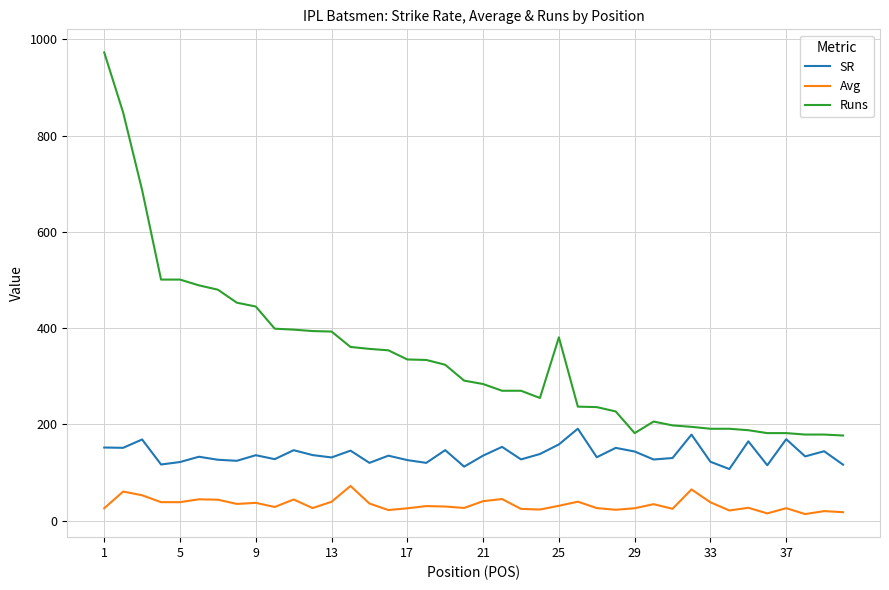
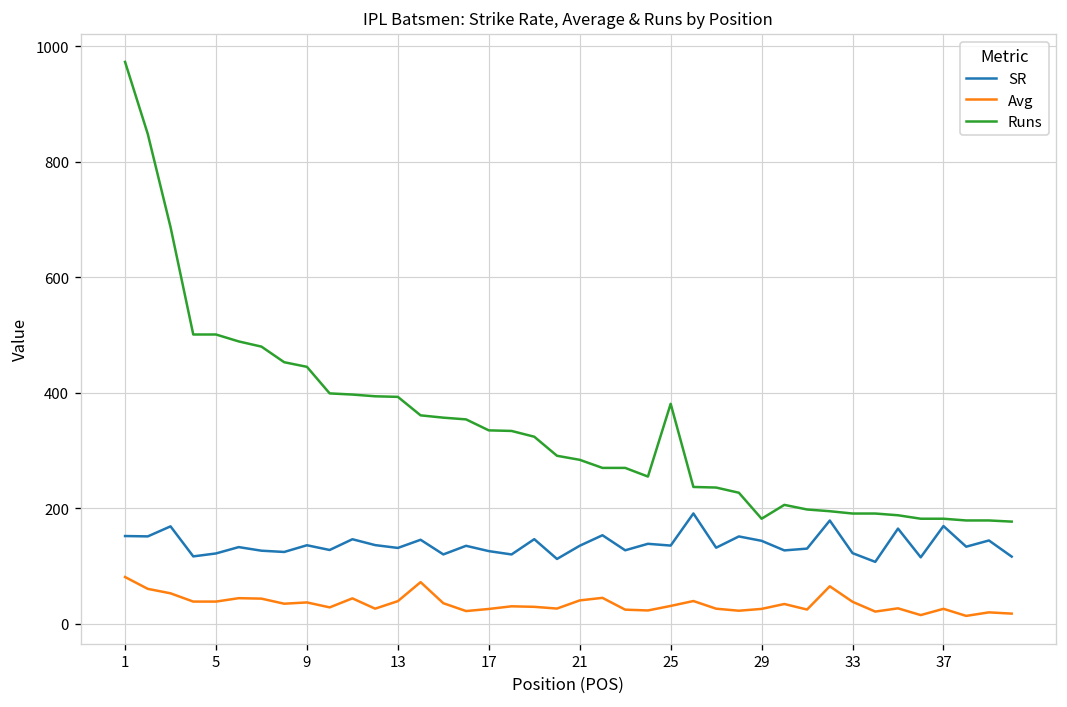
  {
    "SR": {
      "1": 150,
      "5": 120,
      "9": 140,
      "13": 130,
      "17": 130,
      "21": 140,
-     "25": 160,
+     "25": 140,
      "29": 140,
      "33": 120,
      "37": 170
    },
    "Avg": {
-     "1": 30,
+     "1": 80,
      "5": 40,
      "9": 40,
      "13": 40,
      "17": 30,
      "21": 40,
      "25": 30,
      "29": 30,
      "33": 40,
      "37": 30
    },
    "Runs": {
      "1": 970,
      "5": 500,
      "9": 450,
      "13": 390,
      "17": 340,
      "21": 280,
      "25": 380,
      "29": 180,
      "33": 190,
      "37": 180
    }
  }
